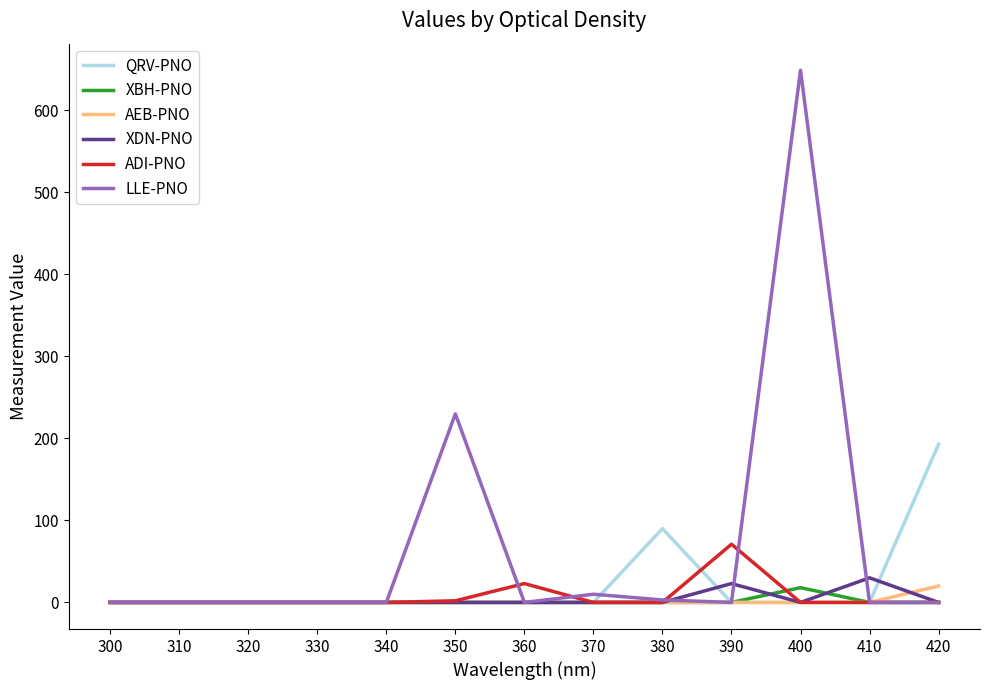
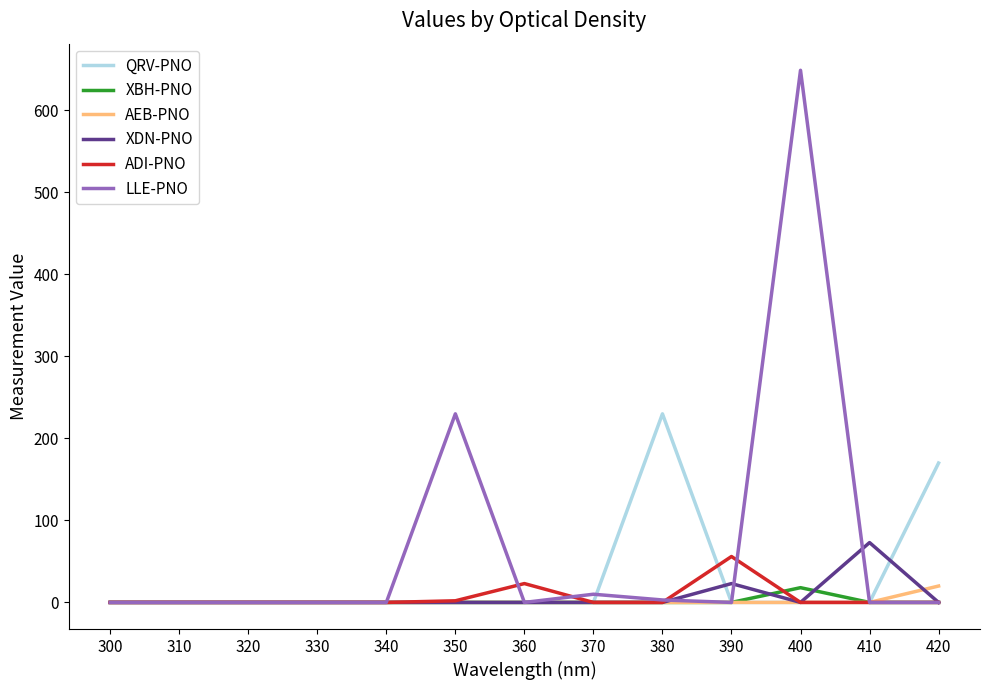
  {
    "QRV-PNO": {
-     "380": 90,
-     "420": 190
+     "380": 230,
+     "420": 170
    },
    "XBH-PNO": {
      "400": 20
    },
    "AEB-PNO": {
      "420": 20
    },
    "XDN-PNO": {
      "390": 20,
-     "410": 30
+     "410": 70
    },
    "ADI-PNO": {
      "360": 20,
-     "390": 70
+     "390": 60
    },
    "LLE-PNO": {
      "350": 230,
      "370": 10,
      "400": 650
    }
  }
